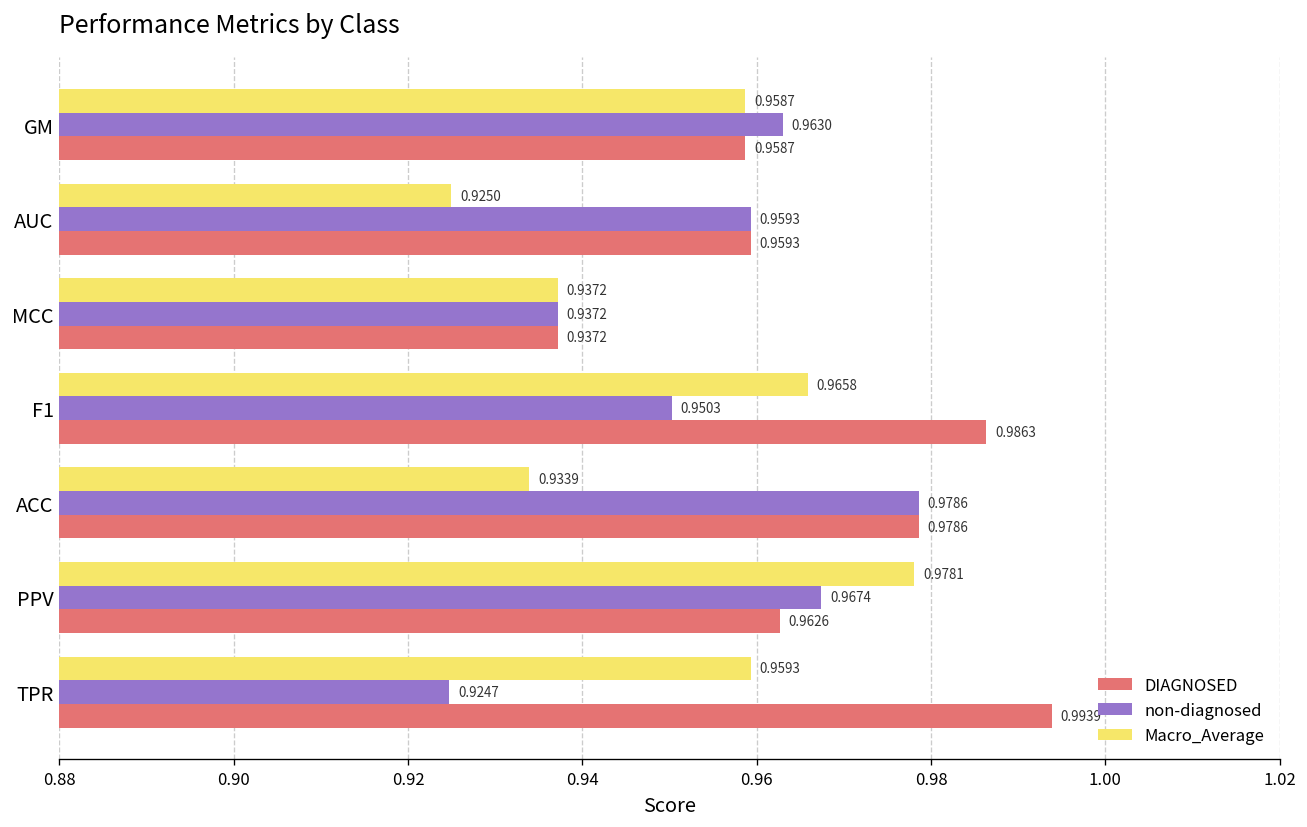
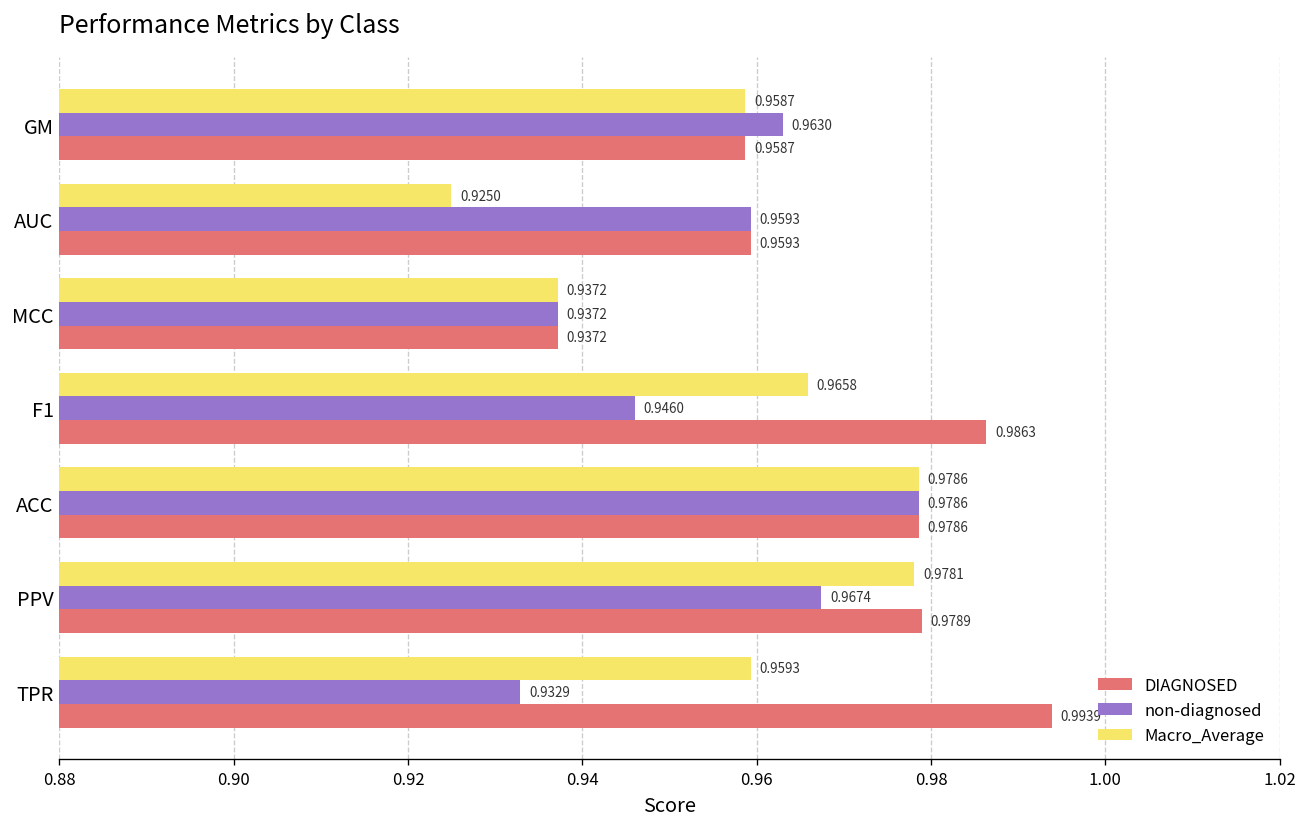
  {
    "DIAGNOSED": {
      "GM": 0.9587,
      "AUC": 0.9593,
      "MCC": 0.9372,
      "F1": 0.9863,
      "ACC": 0.9786,
-     "PPV": 0.9626,
+     "PPV": 0.9789,
      "TPR": 0.9939
    },
    "non-diagnosed": {
      "GM": 0.9630,
      "AUC": 0.9593,
      "MCC": 0.9372,
-     "F1": 0.9503,
+     "F1": 0.9460,
      "ACC": 0.9786,
      "PPV": 0.9674,
-     "TPR": 0.9247
+     "TPR": 0.9329
    },
    "Macro_Average": {
      "GM": 0.9587,
      "AUC": 0.9250,
      "MCC": 0.9372,
      "F1": 0.9658,
-     "ACC": 0.9339,
+     "ACC": 0.9786,
      "PPV": 0.9781,
      "TPR": 0.9593
    }
  }
